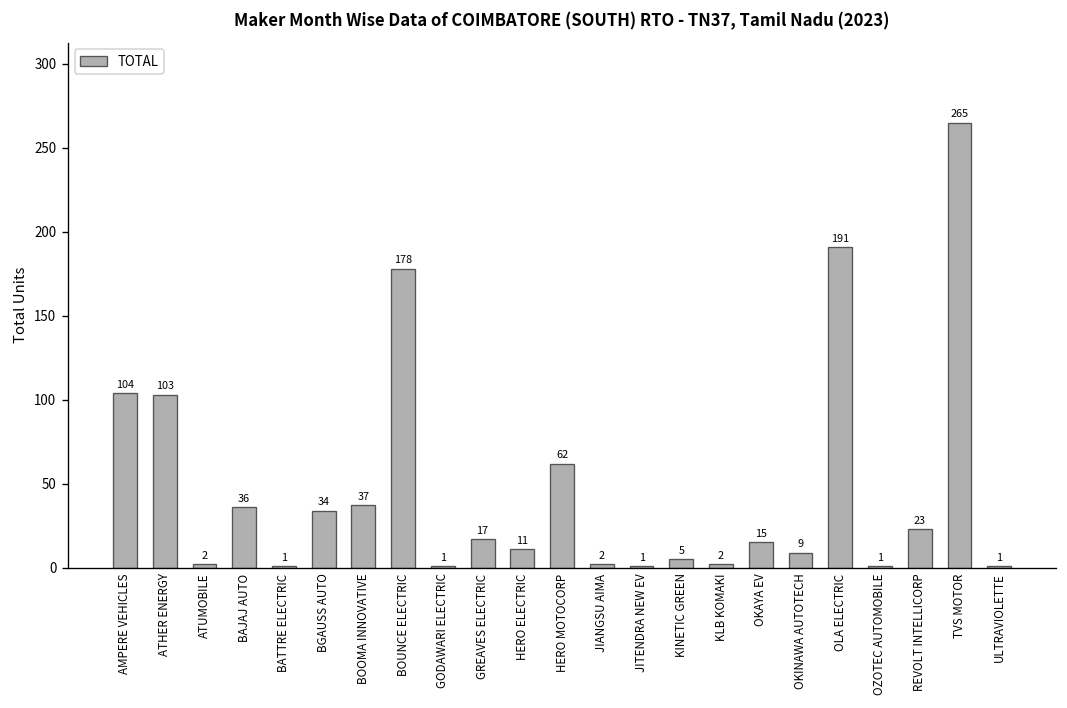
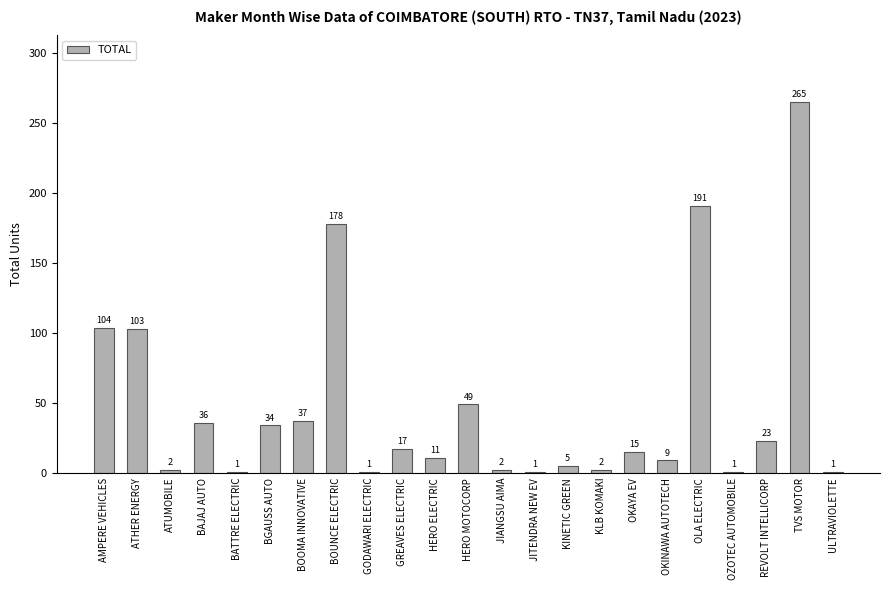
  {
    "AMPERE VEHICLES": 104,
    "ATHER ENERGY": 103,
    "ATUMOBILE": 2,
    "BAJAJ AUTO": 36,
    "BATTRE ELECTRIC": 1,
    "BGAUSS AUTO": 34,
    "BOOMA INNOVATIVE": 37,
    "BOUNCE ELECTRIC": 178,
    "GODAWARI ELECTRIC": 1,
    "GREAVES ELECTRIC": 17,
    "HERO ELECTRIC": 11,
-   "HERO MOTOCORP": 62,
+   "HERO MOTOCORP": 49,
    "JIANGSU AIMA": 2,
    "JITENDRA NEW EV": 1,
    "KINETIC GREEN": 5,
    "KLB KOMAKI": 2,
    "OKAYA EV": 15,
    "OKINAWA AUTOTECH": 9,
    "OLA ELECTRIC": 191,
    "OZOTEC AUTOMOBILE": 1,
    "REVOLT INTELLICORP": 23,
    "TVS MOTOR": 265,
    "ULTRAVIOLETTE": 1
  }
